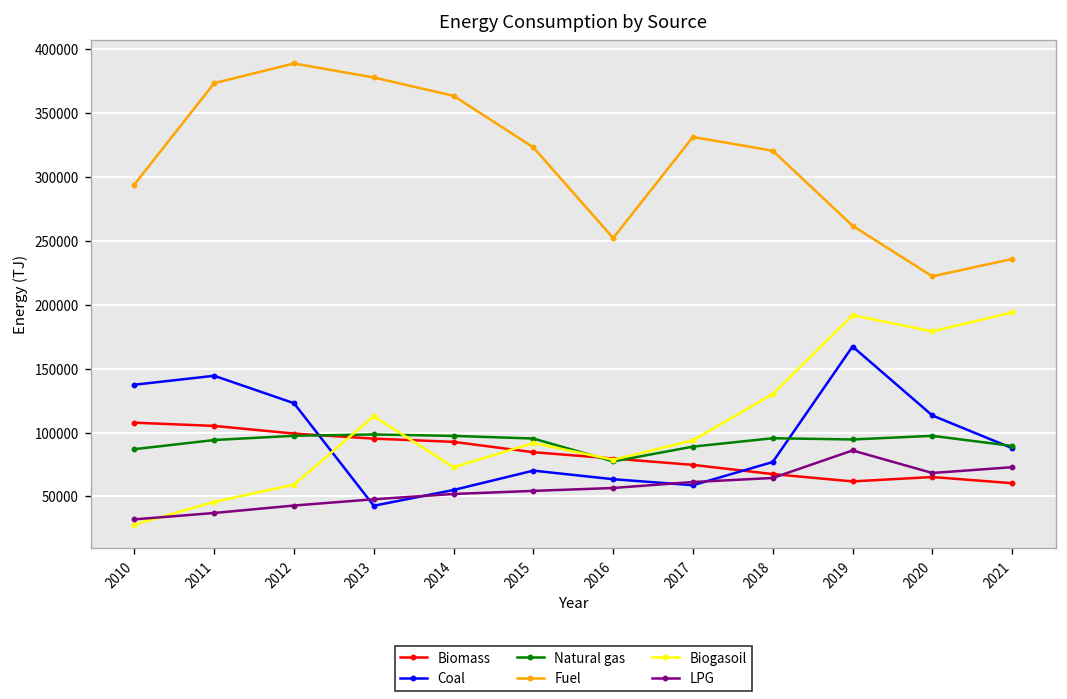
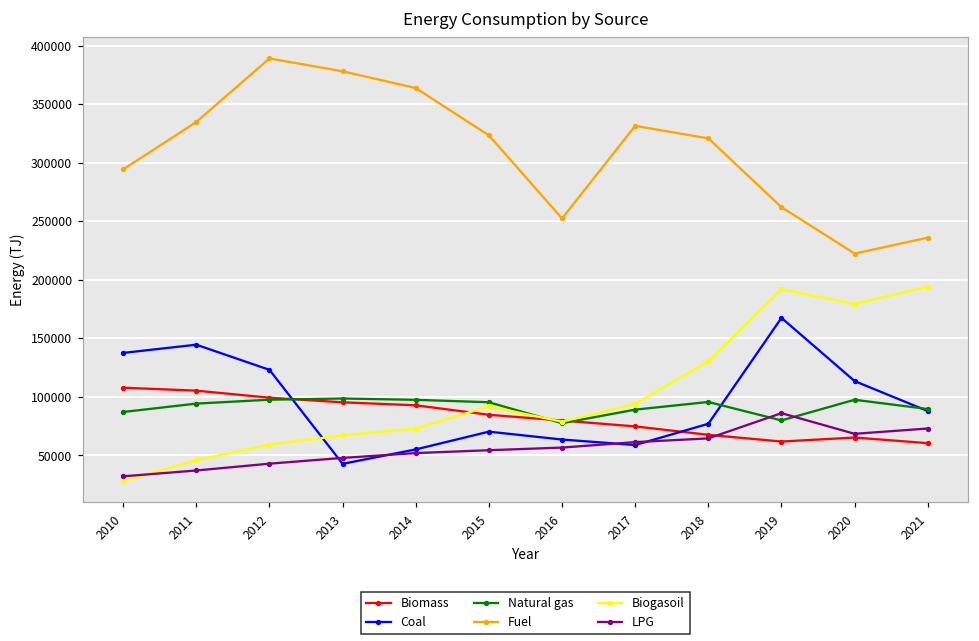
  {
    "Biomass": {
      "2010": 108000,
      "2011": 105000,
      "2013": 95000,
      "2014": 93000,
      "2015": 85000,
      "2017": 75000,
      "2018": 68000,
      "2019": 62000,
      "2020": 65000,
      "2021": 60000
    },
    "Coal": {
      "2010": 137000,
      "2011": 145000,
      "2012": 123000,
      "2013": 43000,
      "2014": 55000,
      "2015": 70000,
      "2016": 64000,
      "2017": 59000,
      "2018": 77000,
      "2019": 167000,
      "2020": 113000
    },
    "Natural gas": {
      "2010": 87000,
      "2011": 94000,
      "2013": 99000,
      "2014": 97000,
      "2015": 95000,
      "2017": 89000,
      "2018": 96000,
-     "2019": 95000,
+     "2019": 80000,
      "2020": 97000
    },
    "Fuel": {
      "2010": 294000,
-     "2011": 374000,
+     "2011": 335000,
      "2012": 389000,
      "2013": 378000,
      "2014": 364000,
      "2015": 323000,
      "2016": 252000,
      "2017": 331000,
      "2018": 321000,
      "2019": 262000,
      "2020": 222000,
      "2021": 236000
    },
    "Biogasoil": {
      "2010": 28000,
      "2011": 46000,
      "2012": 59000,
-     "2013": 113000,
+     "2013": 67000,
      "2014": 73000,
      "2015": 92000,
      "2017": 94000,
      "2018": 130000,
      "2019": 192000,
      "2020": 179000,
      "2021": 194000
    },
    "LPG": {
      "2010": 32000,
      "2011": 37000,
      "2012": 43000,
      "2013": 48000,
      "2014": 52000,
      "2015": 54000,
      "2016": 57000,
      "2017": 61000,
      "2018": 64000,
      "2019": 86000,
      "2020": 68000,
      "2021": 73000
    }
  }
